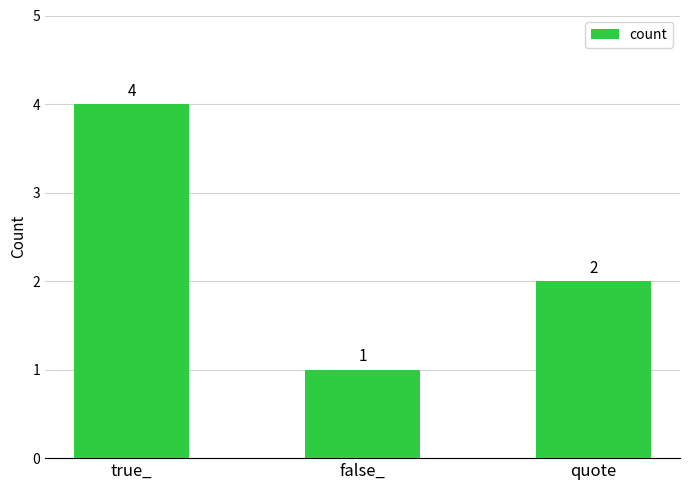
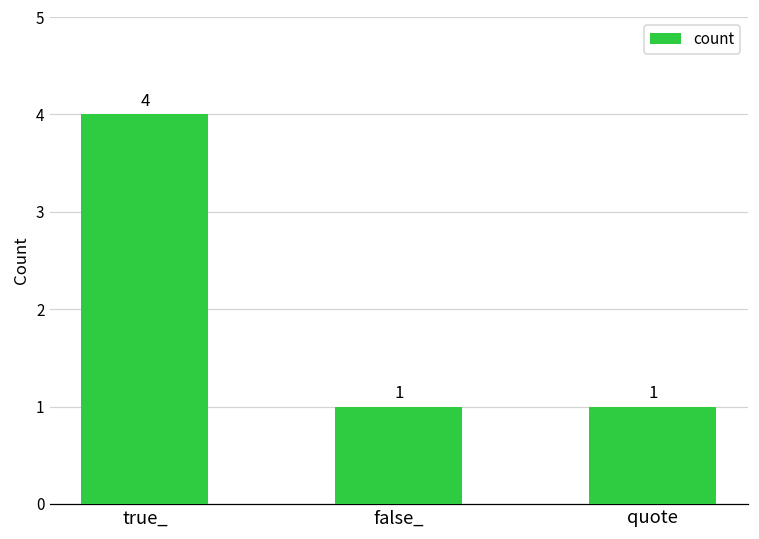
  {
    "true_": 4,
    "false_": 1,
-   "quote": 2
+   "quote": 1
  }
